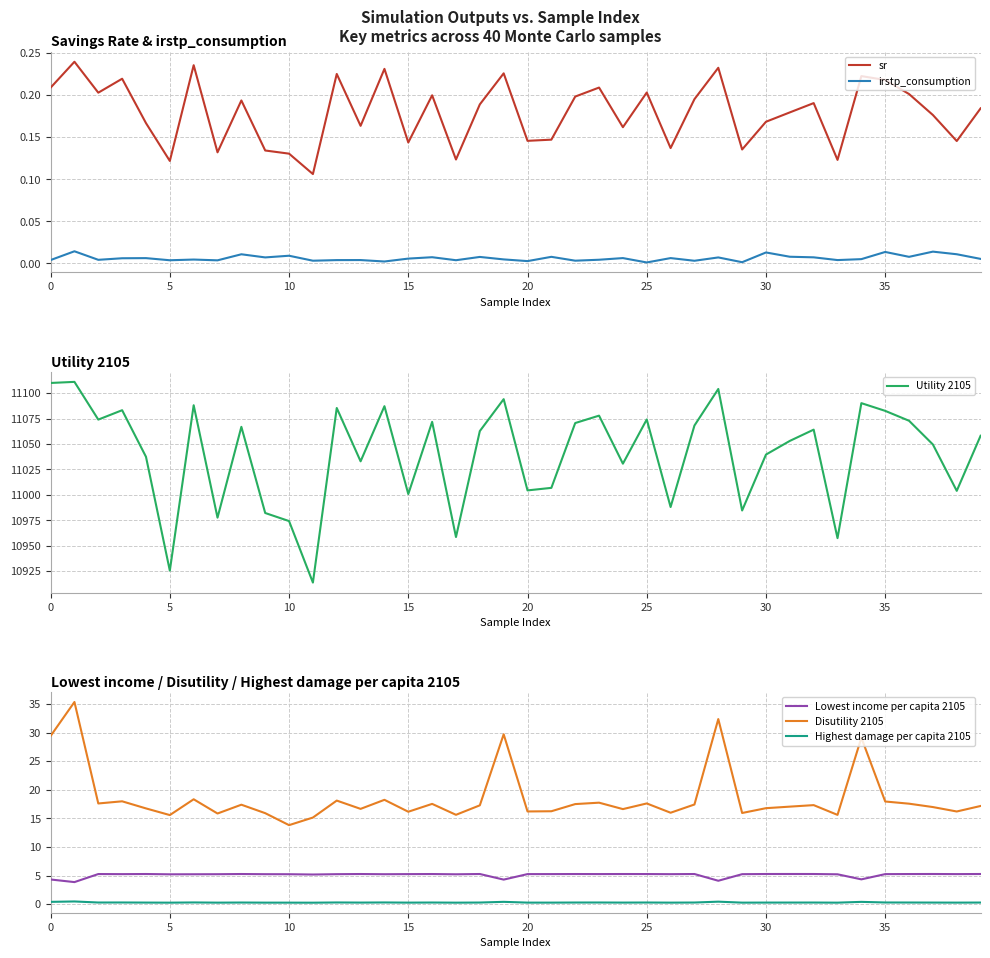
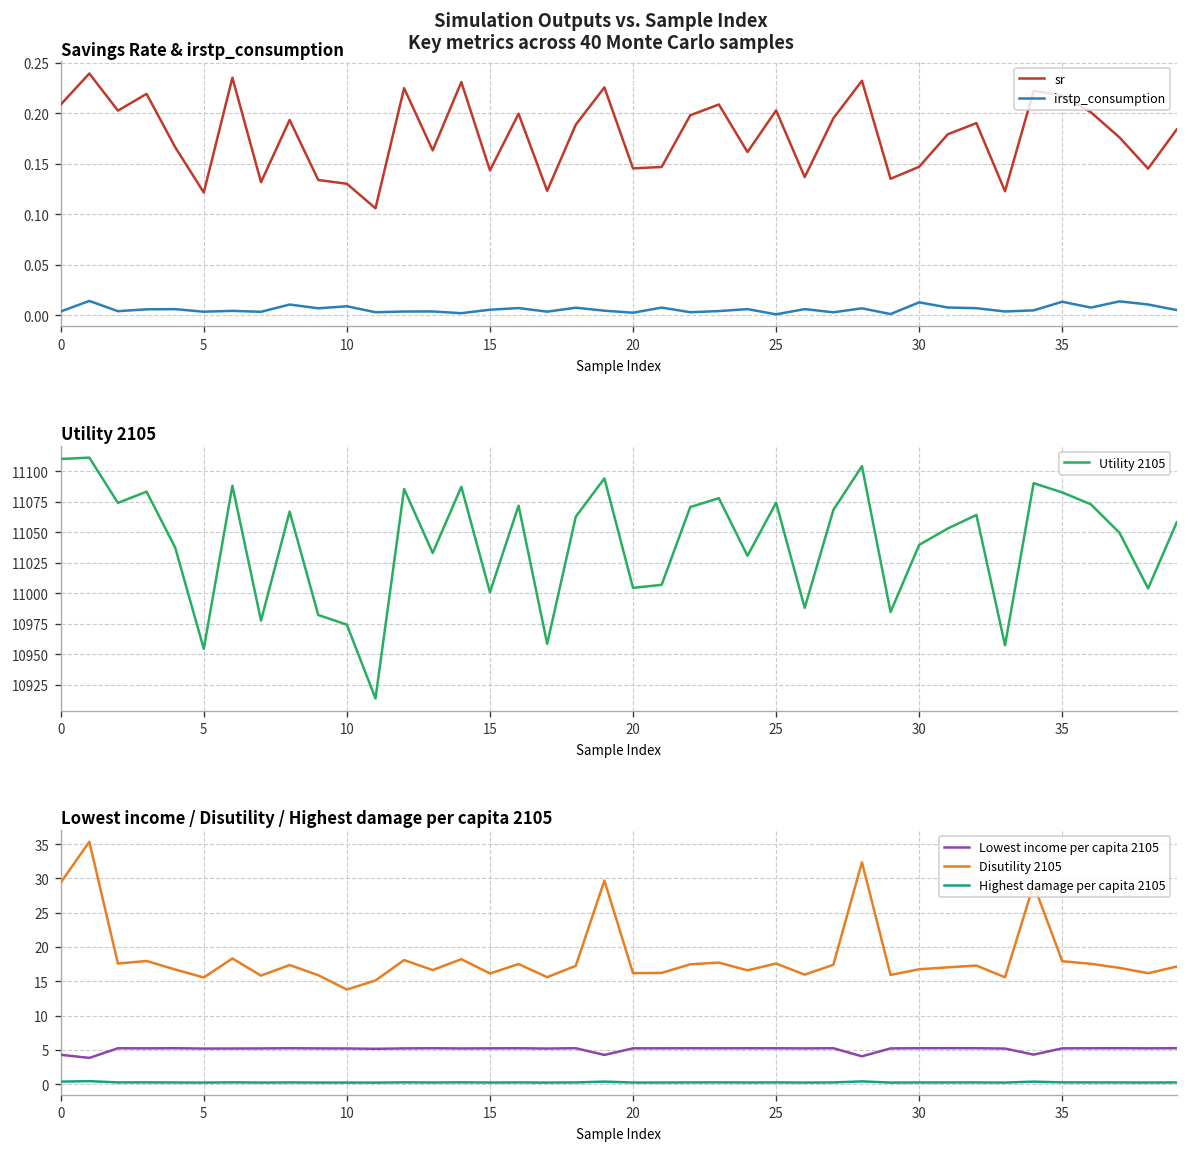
  {
    "Savings Rate & irstp_consumption": {
      "sr": {
        "0": 0.21,
        "5": 0.12,
        "10": 0.13,
        "15": 0.14,
        "20": 0.15,
        "25": 0.20,
-       "30": 0.17
+       "30": 0.15
      },
      "irstp_consumption": {
        "0": 0.00,
        "5": 0.00,
        "10": 0.01,
        "15": 0.01,
        "20": 0.00,
        "25": 0.00,
        "30": 0.01,
        "35": 0.01
      }
    },
    "Utility 2105": {
      "0": 11110,
-     "5": 10926,
+     "5": 10955,
      "10": 10974,
      "15": 11001,
      "20": 11004,
      "25": 11074,
      "30": 11040,
      "35": 11083
    },
    "Lowest income / Disutility / Highest damage per capita 2105": {
      "Lowest income per capita 2105": {
        "0": 4,
        "5": 5,
        "10": 5,
        "15": 5,
        "20": 5,
        "25": 5,
        "30": 5,
        "35": 5
      },
      "Disutility 2105": {
        "0": 29,
        "5": 16,
        "10": 14,
        "15": 16,
        "20": 16,
        "25": 18,
        "30": 17,
        "35": 18
      },
      "Highest damage per capita 2105": {
        "0": 0,
        "5": 0,
        "10": 0,
        "15": 0,
        "20": 0,
        "25": 0,
        "30": 0,
        "35": 0
      }
    }
  }
